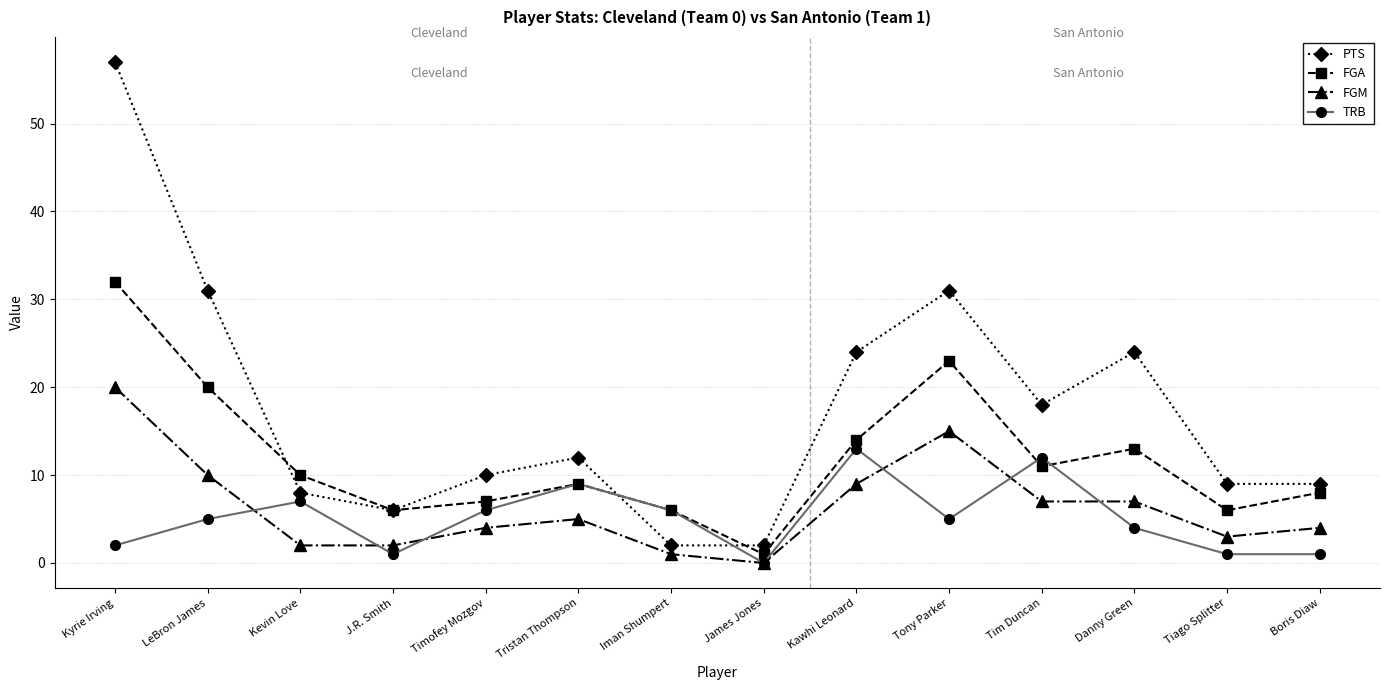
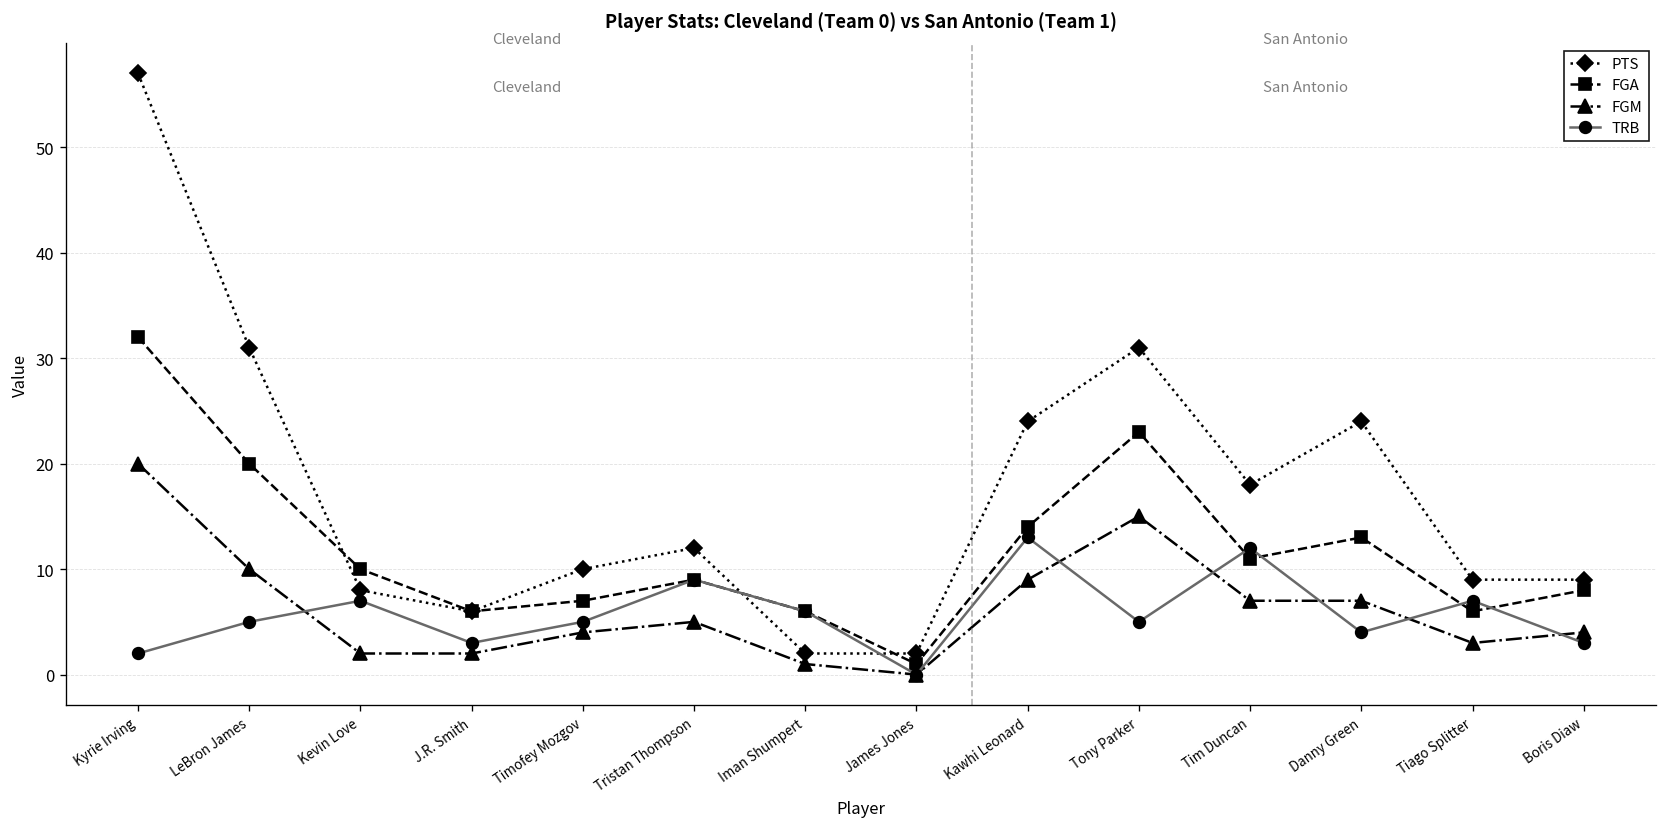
  {
    "TRB": {
      "Kyrie Irving": 2,
      "LeBron James": 5,
      "Kevin Love": 7,
-     "J.R. Smith": 1,
-     "Timofey Mozgov": 6,
+     "J.R. Smith": 3,
+     "Timofey Mozgov": 5,
      "Kawhi Leonard": 13,
      "Tony Parker": 5,
      "Tim Duncan": 12,
      "Danny Green": 4,
-     "Tiago Splitter": 1,
-     "Boris Diaw": 1
+     "Tiago Splitter": 7,
+     "Boris Diaw": 3
    }
  }
